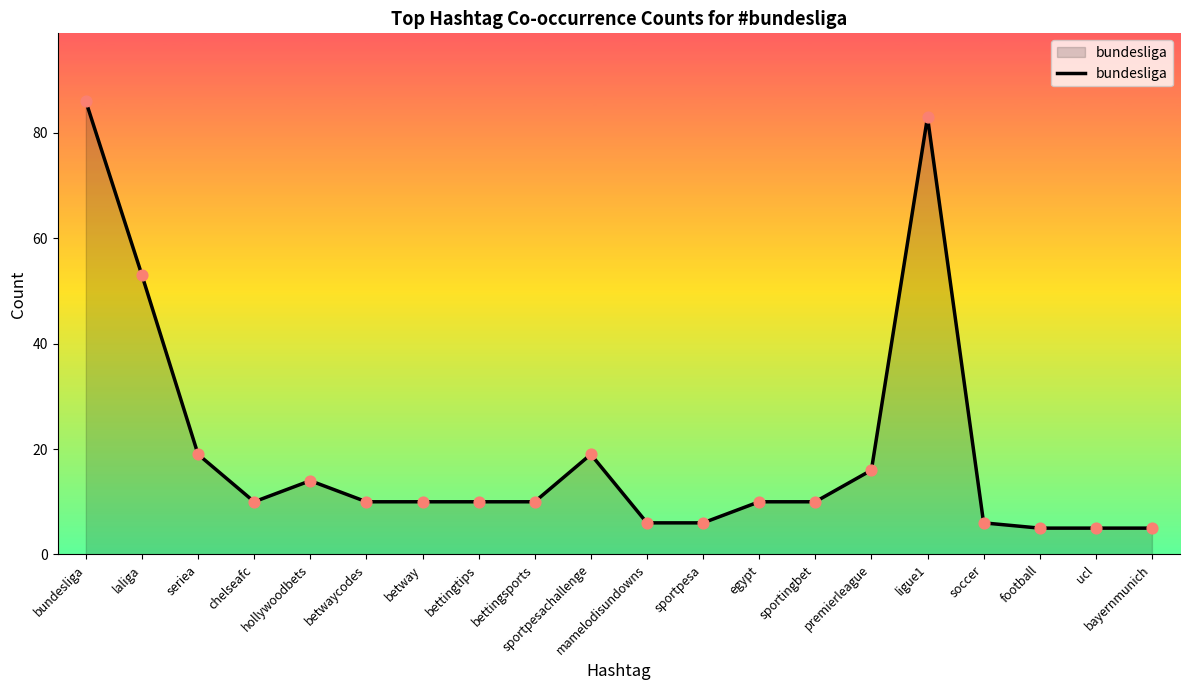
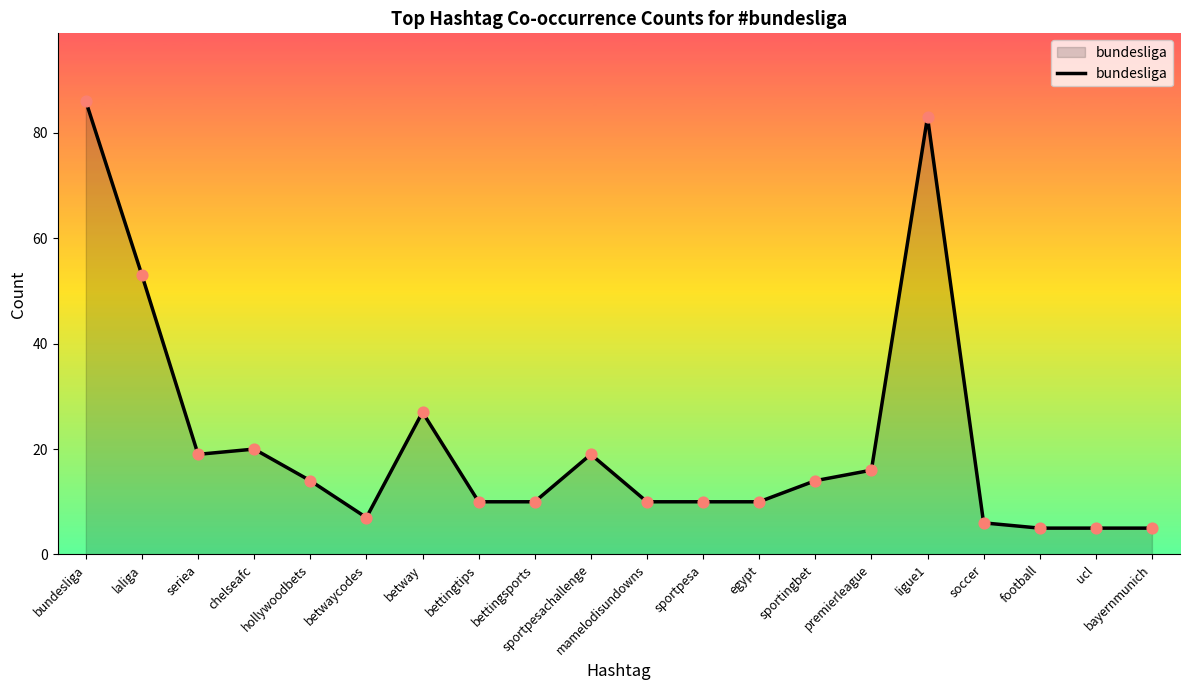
  {
    "bundesliga": 86,
    "laliga": 53,
    "seriea": 19,
-   "chelseafc": 10,
+   "chelseafc": 20,
    "hollywoodbets": 14,
-   "betwaycodes": 10,
-   "betway": 10,
+   "betwaycodes": 7,
+   "betway": 27,
    "bettingtips": 10,
    "bettingsports": 10,
    "sportpesachallenge": 19,
-   "mamelodisundowns": 6,
-   "sportpesa": 6,
+   "mamelodisundowns": 10,
+   "sportpesa": 10,
    "egypt": 10,
-   "sportingbet": 10,
+   "sportingbet": 14,
    "premierleague": 16,
    "ligue1": 83,
    "soccer": 6,
    "football": 5,
    "ucl": 5,
    "bayernmunich": 5
  }
